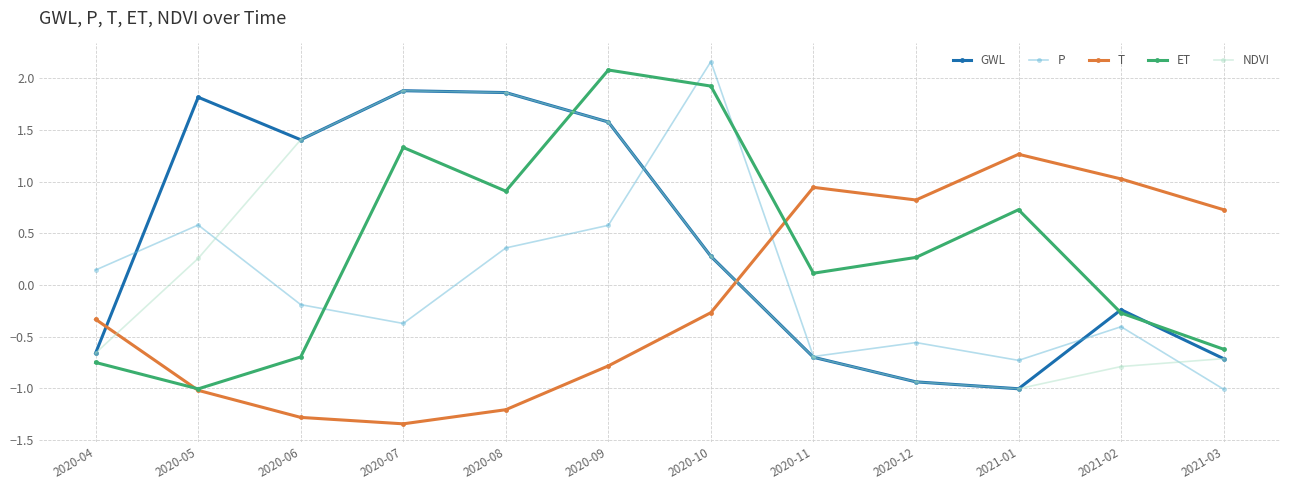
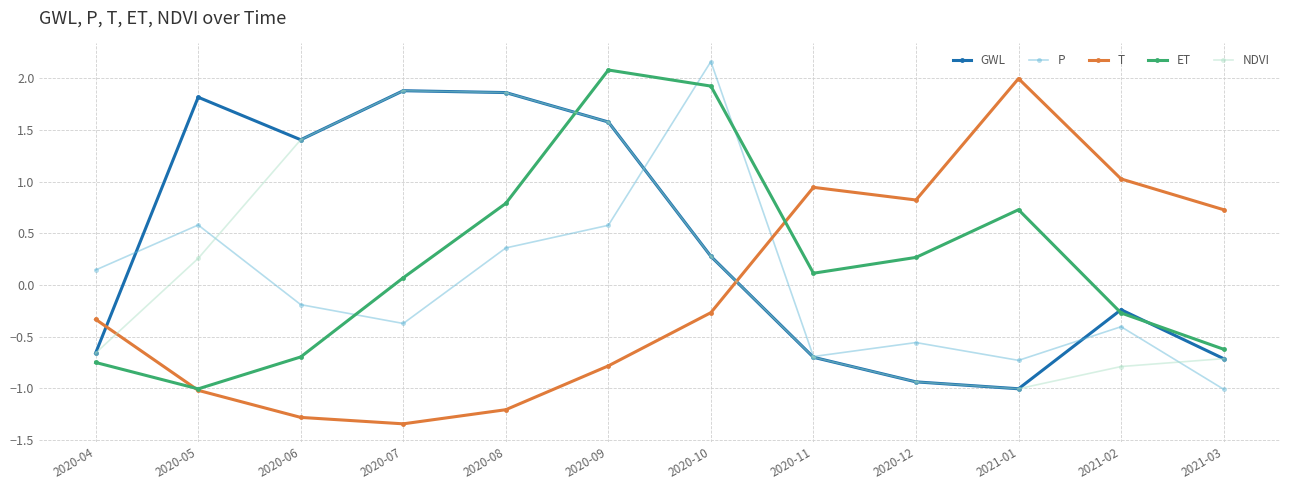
  {
    "GWL": {
      "2020-05": 1.82,
      "2021-02": -0.24
    },
    "P": {
      "2020-04": 0.15,
      "2020-05": 0.58,
      "2020-06": -0.19,
      "2020-07": -0.37,
      "2020-08": 0.36,
      "2020-09": 0.58,
      "2020-10": 2.16,
      "2020-12": -0.56,
      "2021-01": -0.73,
      "2021-02": -0.40,
      "2021-03": -1.01
    },
    "T": {
      "2020-04": -0.33,
      "2020-06": -1.28,
      "2020-07": -1.34,
      "2020-08": -1.21,
      "2020-09": -0.78,
      "2020-10": -0.27,
      "2020-11": 0.95,
      "2020-12": 0.82,
-     "2021-01": 1.27,
+     "2021-01": 2.00,
      "2021-02": 1.03,
      "2021-03": 0.73
    },
    "ET": {
      "2020-04": -0.75,
      "2020-06": -0.70,
-     "2020-07": 1.33,
-     "2020-08": 0.91,
+     "2020-07": 0.07,
+     "2020-08": 0.79,
      "2020-09": 2.08,
      "2020-10": 1.93,
      "2020-11": 0.11,
      "2020-12": 0.27,
      "2021-01": 0.73,
      "2021-02": -0.27,
      "2021-03": -0.62
    },
    "NDVI": {
      "2020-05": 0.26,
      "2021-02": -0.79
    }
  }
